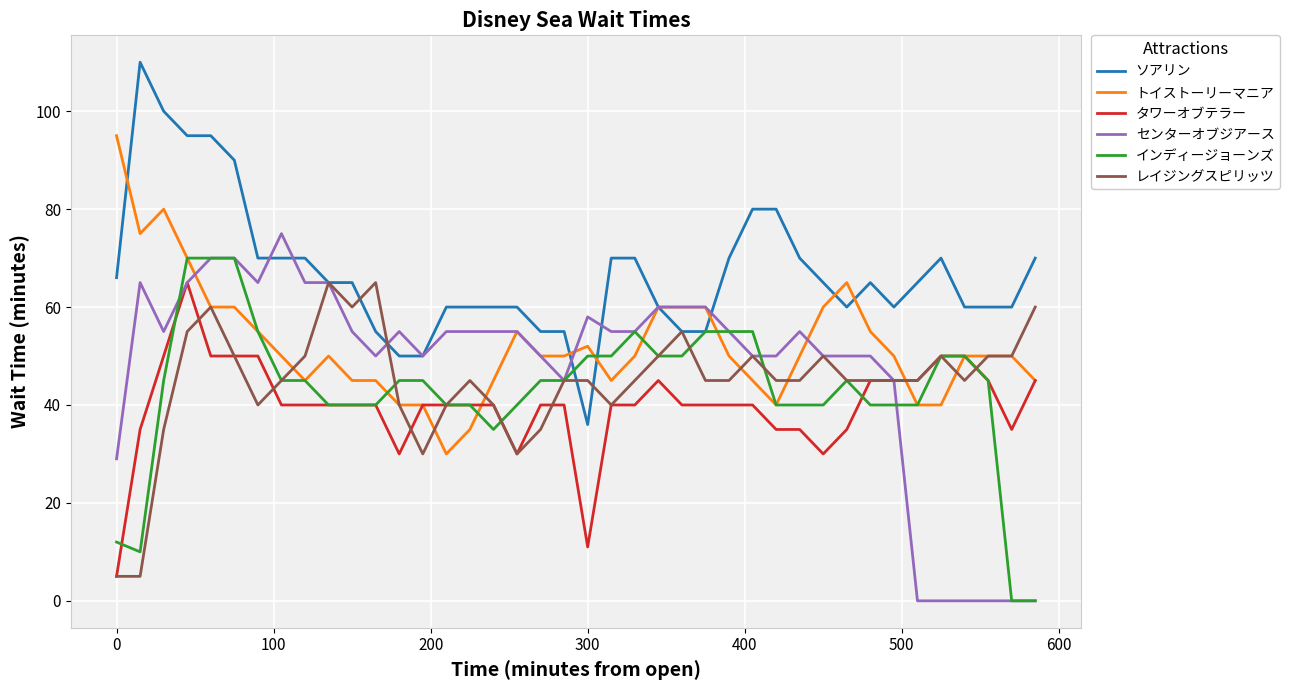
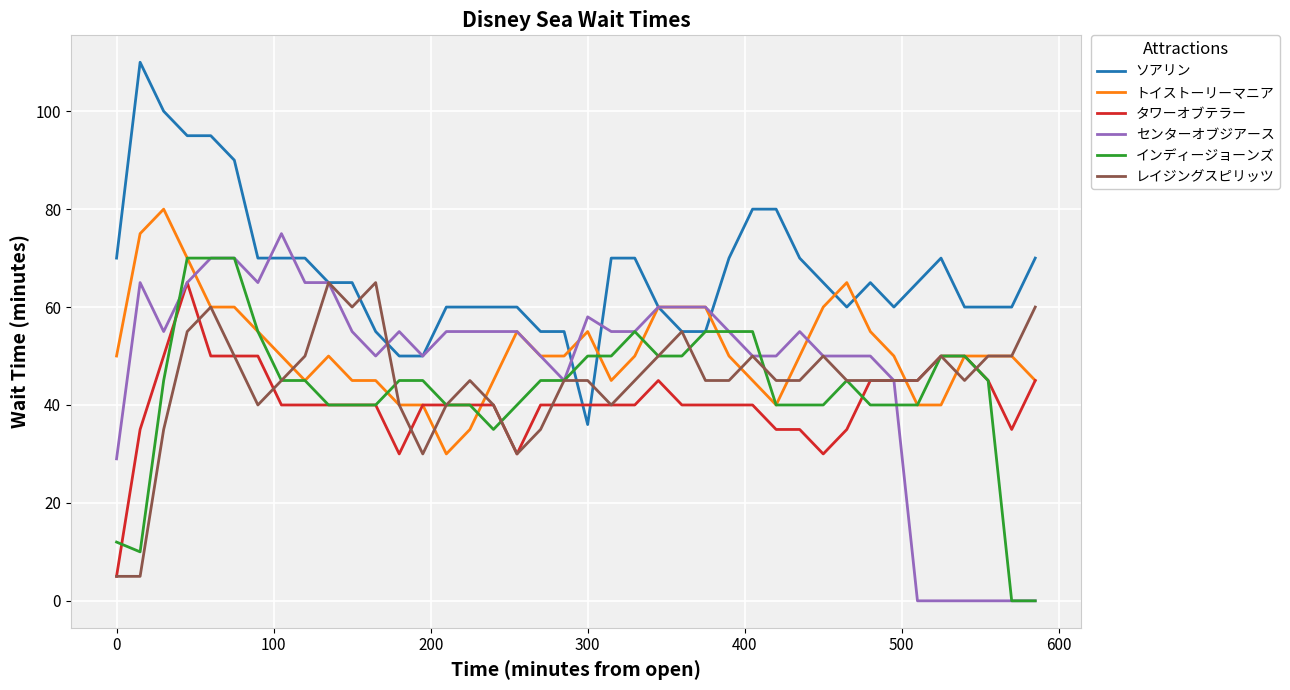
  {
    "ソアリン": {
-     "0": 66,
+     "0": 70,
      "300": 36
    },
    "トイストーリーマニア": {
-     "0": 95,
-     "300": 52
+     "0": 50,
+     "300": 55
    },
    "タワーオブテラー": {
-     "300": 11
+     "300": 40
    },
    "センターオブジアース": {
      "0": 29,
      "300": 58
    },
    "インディージョーンズ": {
      "0": 12,
      "300": 50
    },
    "レイジングスピリッツ": {
      "300": 45
    }
  }
